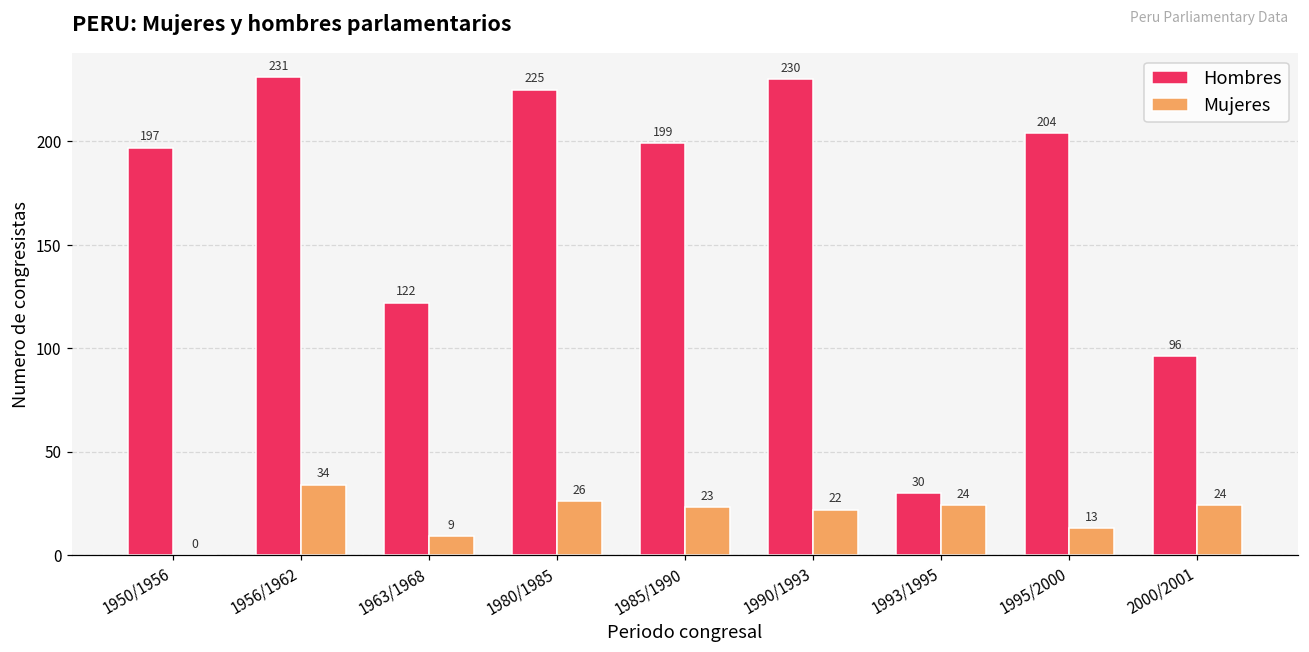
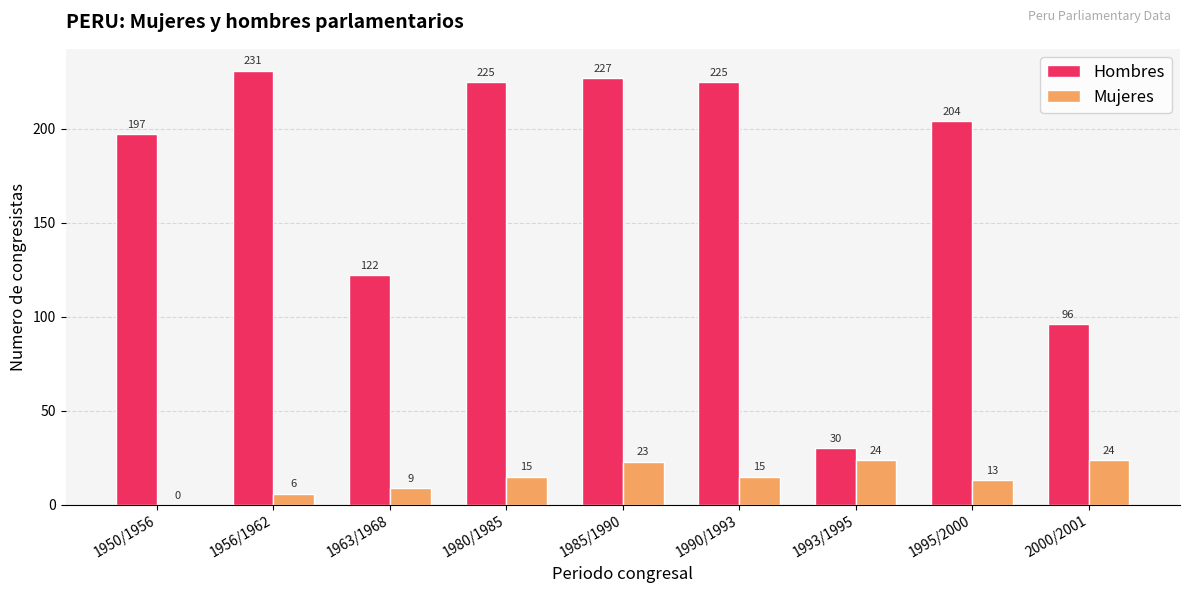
  {
    "Hombres": {
      "1950/1956": 197,
      "1956/1962": 231,
      "1963/1968": 122,
      "1980/1985": 225,
-     "1985/1990": 199,
-     "1990/1993": 230,
+     "1985/1990": 227,
+     "1990/1993": 225,
      "1993/1995": 30,
      "1995/2000": 204,
      "2000/2001": 96
    },
    "Mujeres": {
      "1950/1956": 0,
-     "1956/1962": 34,
+     "1956/1962": 6,
      "1963/1968": 9,
-     "1980/1985": 26,
+     "1980/1985": 15,
      "1985/1990": 23,
-     "1990/1993": 22,
+     "1990/1993": 15,
      "1993/1995": 24,
      "1995/2000": 13,
      "2000/2001": 24
    }
  }
